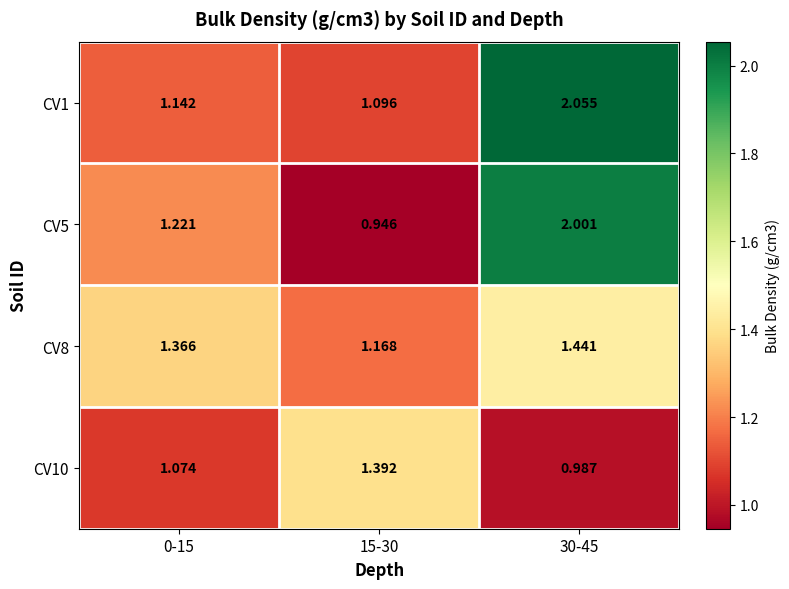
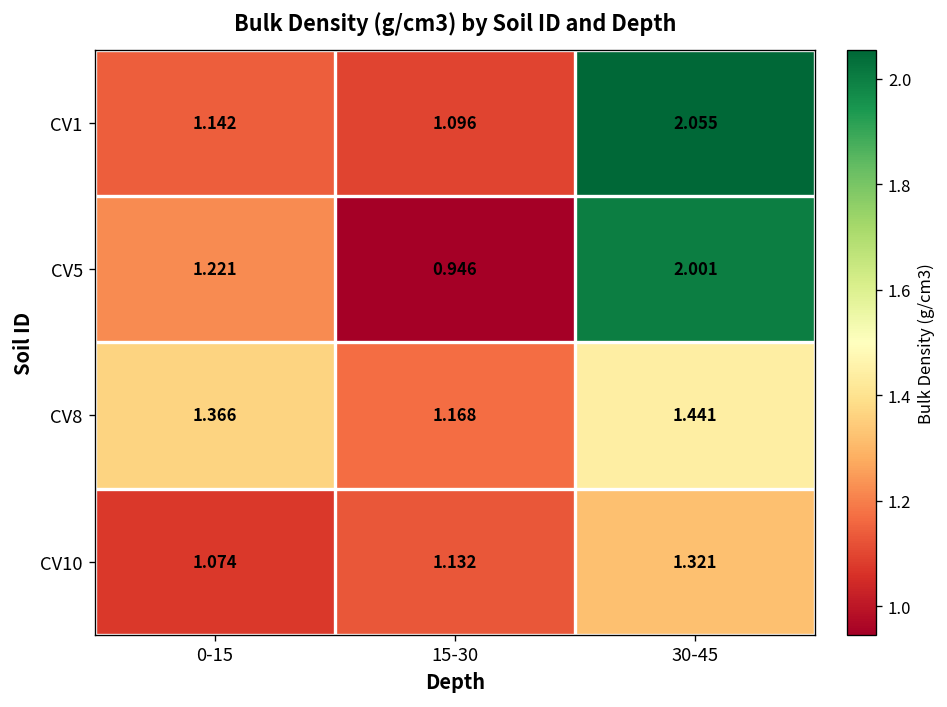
  {
    "CV1": {
      "0-15": 1.142,
      "15-30": 1.096,
      "30-45": 2.055
    },
    "CV5": {
      "0-15": 1.221,
      "15-30": 0.946,
      "30-45": 2.001
    },
    "CV8": {
      "0-15": 1.366,
      "15-30": 1.168,
      "30-45": 1.441
    },
    "CV10": {
      "0-15": 1.074,
-     "15-30": 1.392,
-     "30-45": 0.987
+     "15-30": 1.132,
+     "30-45": 1.321
    }
  }
